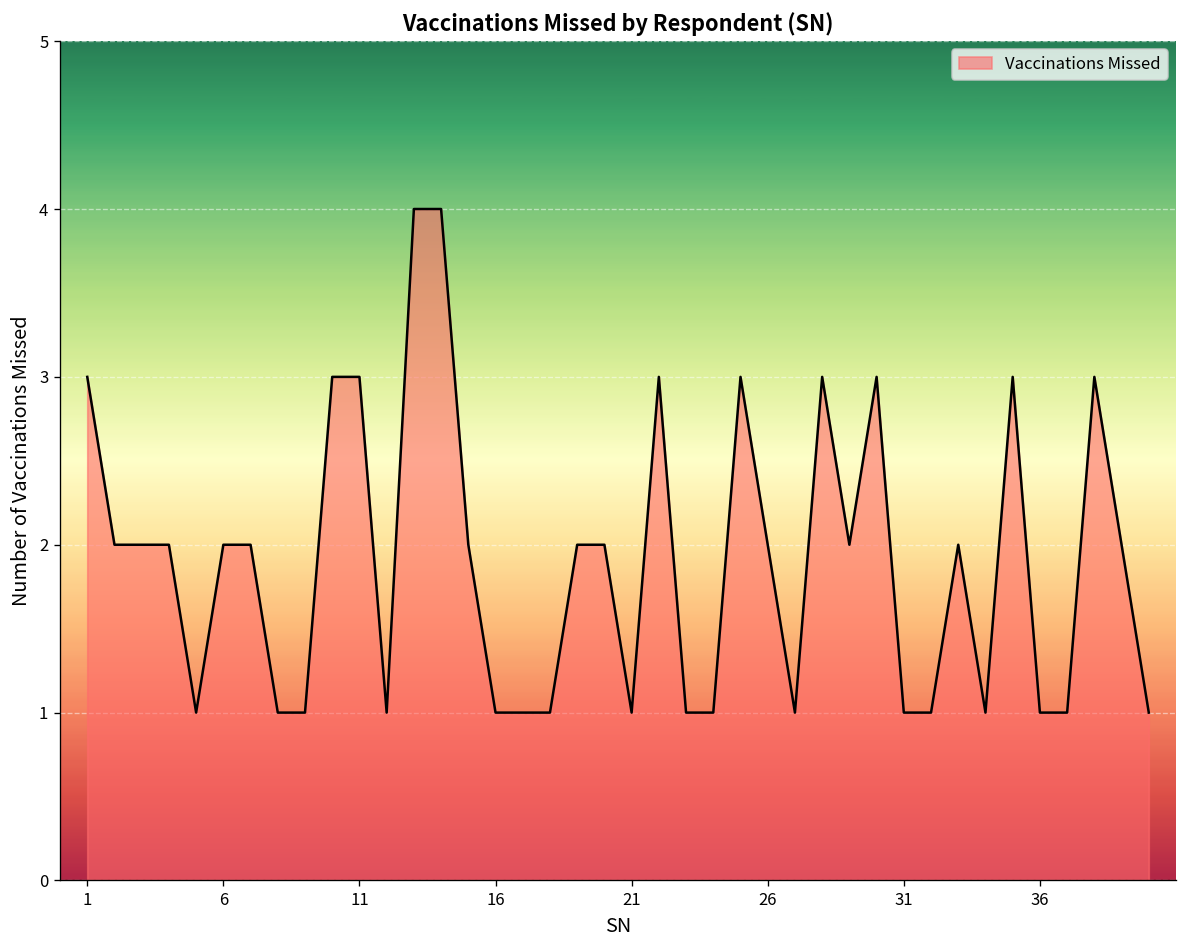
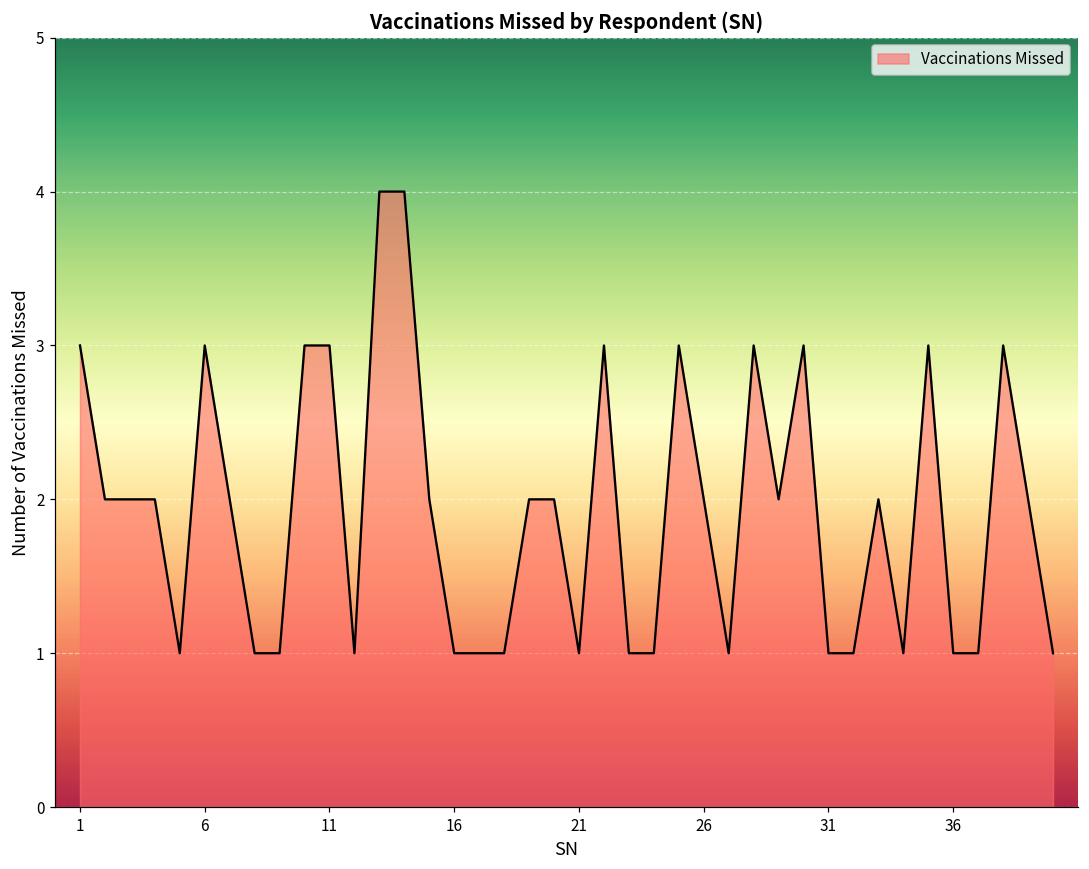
  {
    "1": 3,
-   "6": 2,
+   "6": 3,
    "11": 3,
    "16": 1,
    "21": 1,
    "26": 2,
    "31": 1,
    "36": 1
  }
